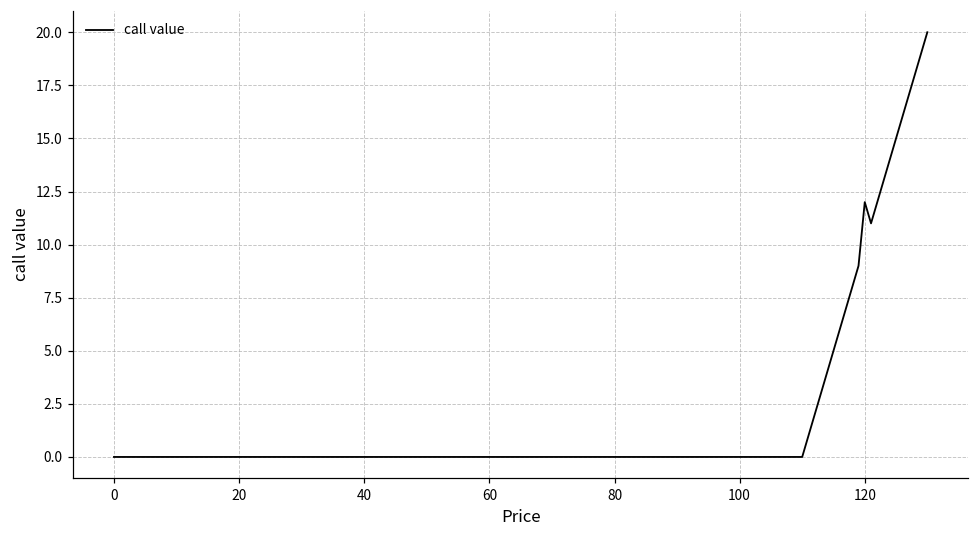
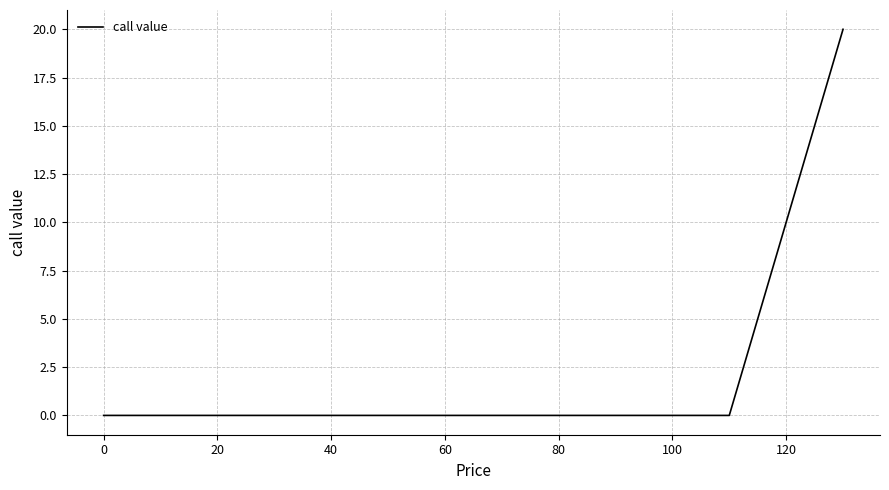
  {
    "0": 0,
    "20": 0,
    "40": 0,
    "60": 0,
    "80": 0,
    "100": 0,
-   "120": 12
+   "120": 10
  }
